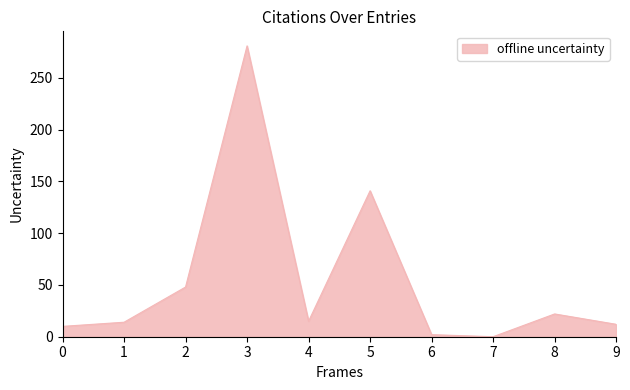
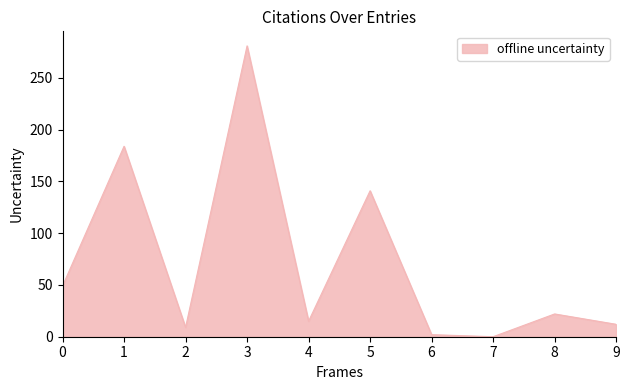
  {
-   "0": 10,
-   "1": 14,
-   "2": 48,
+   "0": 49,
+   "1": 184,
+   "2": 9,
    "3": 281,
    "4": 15,
    "5": 141,
    "6": 2,
    "7": 0,
    "8": 22,
    "9": 12
  }
